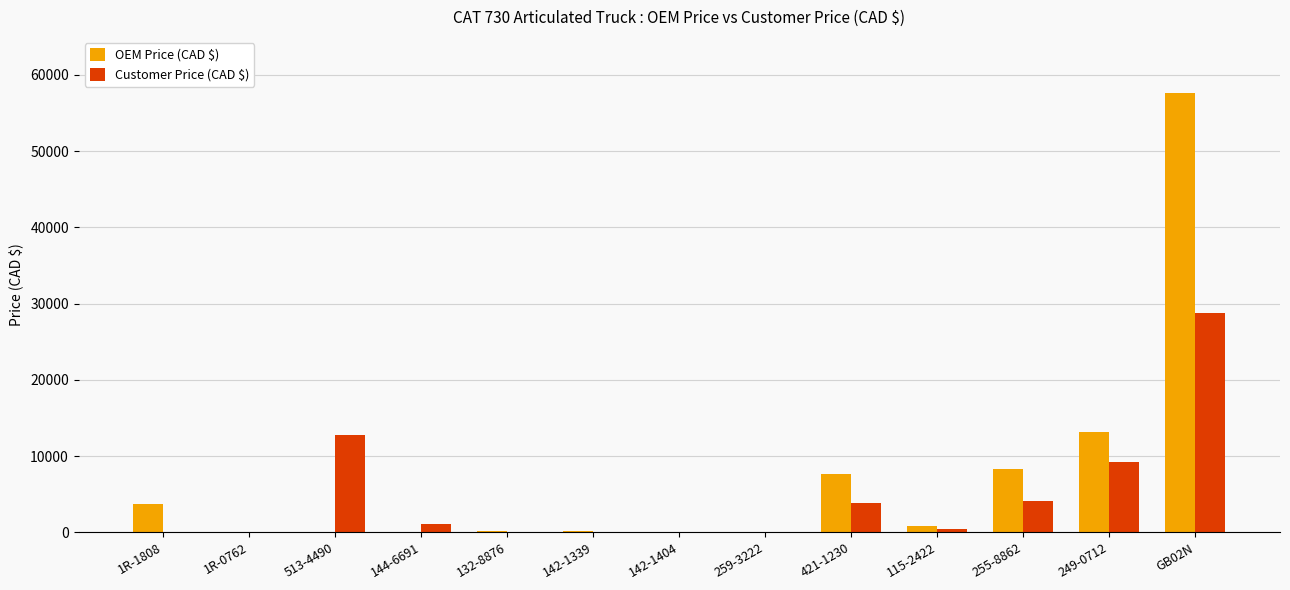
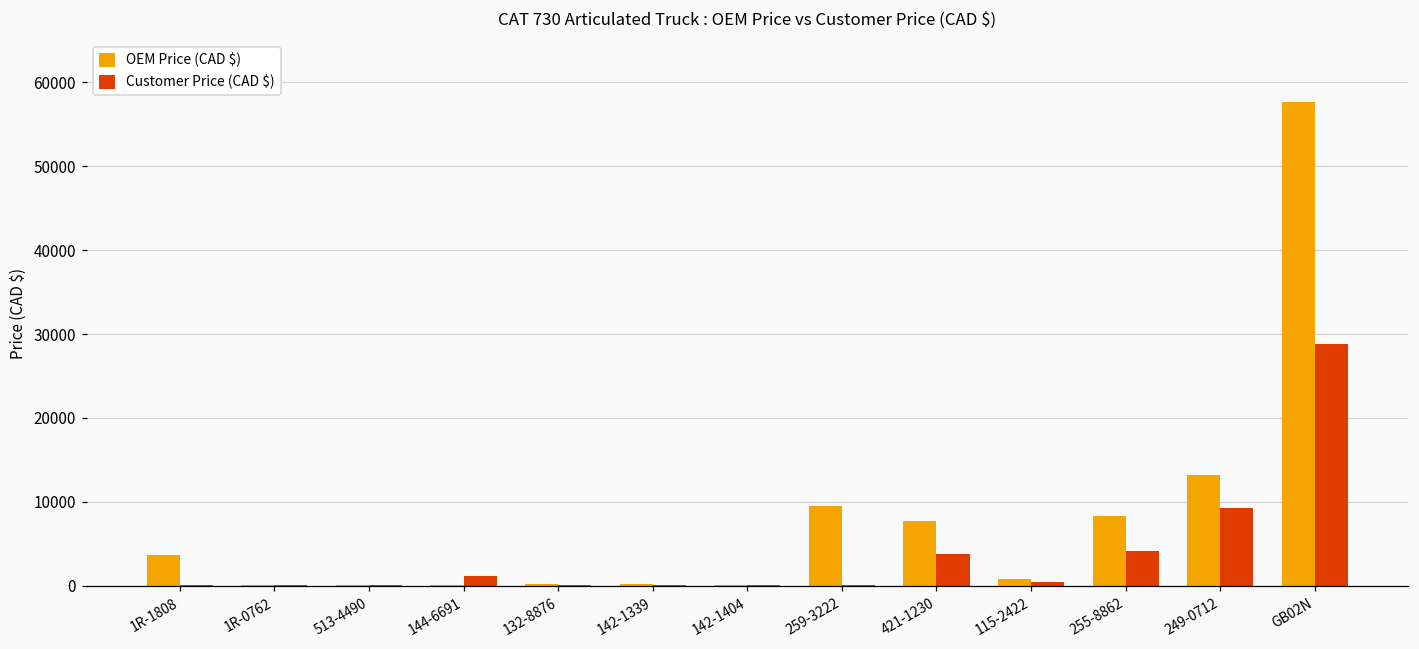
  {
    "OEM Price (CAD $)": {
      "1R-1808": 4000,
-     "259-3222": 0,
+     "259-3222": 9000,
      "421-1230": 8000,
      "115-2422": 1000,
      "255-8862": 8000,
      "249-0712": 13000,
      "GB02N": 58000
    },
    "Customer Price (CAD $)": {
-     "513-4490": 13000,
+     "513-4490": 0,
      "144-6691": 1000,
      "421-1230": 4000,
      "115-2422": 0,
      "255-8862": 4000,
      "249-0712": 9000,
      "GB02N": 29000
    }
  }
